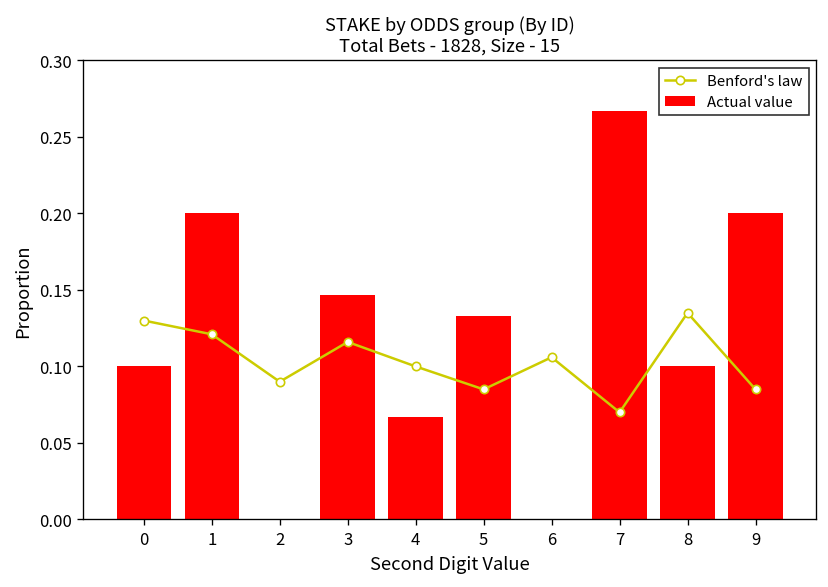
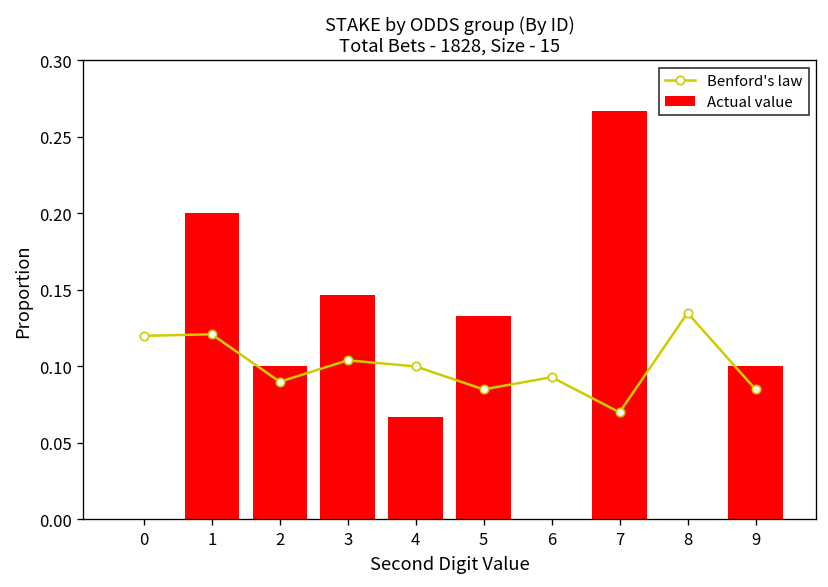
  {
    "Benford's law": {
-     "0": 0.13,
+     "0": 0.12,
      "1": 0.121,
      "2": 0.090,
-     "3": 0.116,
+     "3": 0.104,
      "4": 0.100,
      "5": 0.085,
-     "6": 0.106,
+     "6": 0.093,
      "7": 0.070,
      "8": 0.135,
      "9": 0.085
    },
    "Actual value": {
-     "0": 0.1,
+     "0": 0.0,
      "1": 0.2,
-     "2": 0.0,
+     "2": 0.1,
      "3": 0.147,
      "4": 0.067,
      "5": 0.133,
      "6": 0.0,
      "7": 0.267,
-     "8": 0.1,
-     "9": 0.2
+     "8": 0.0,
+     "9": 0.1
    }
  }
